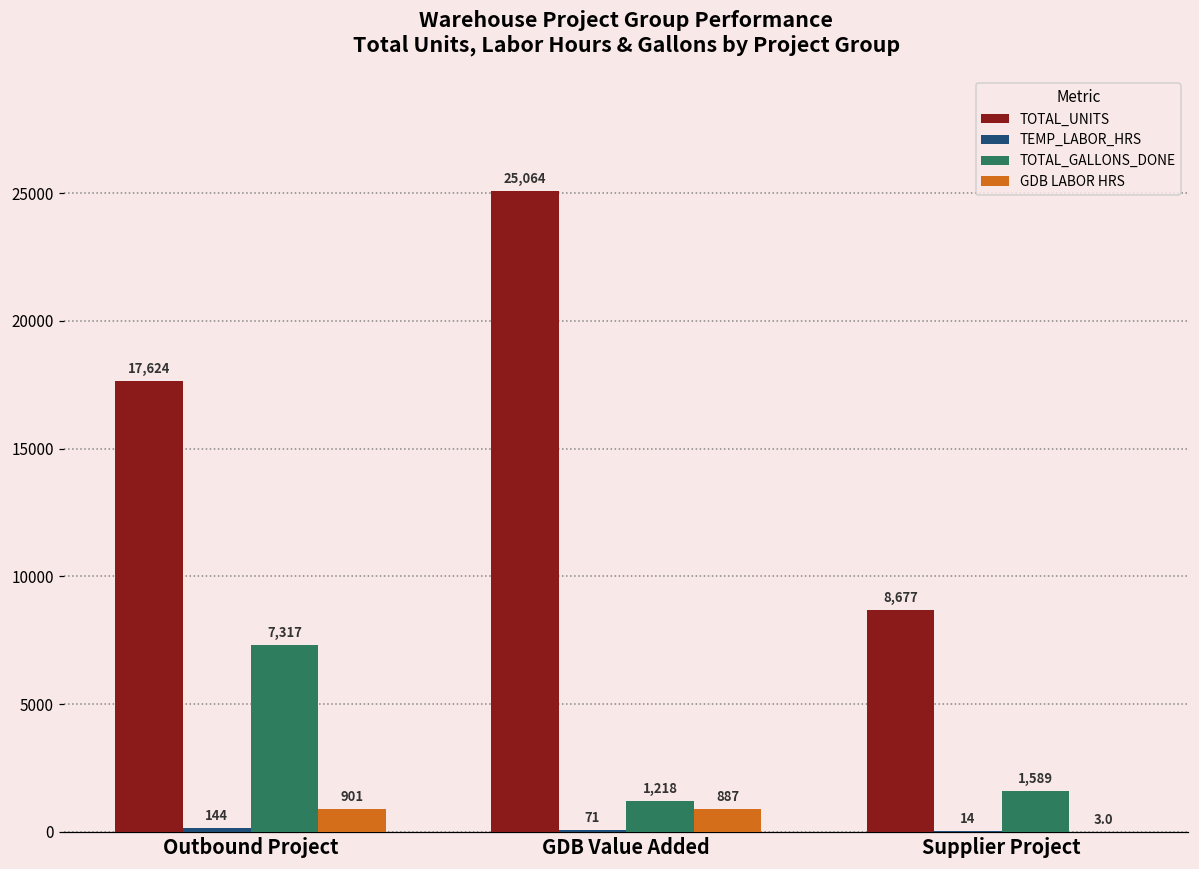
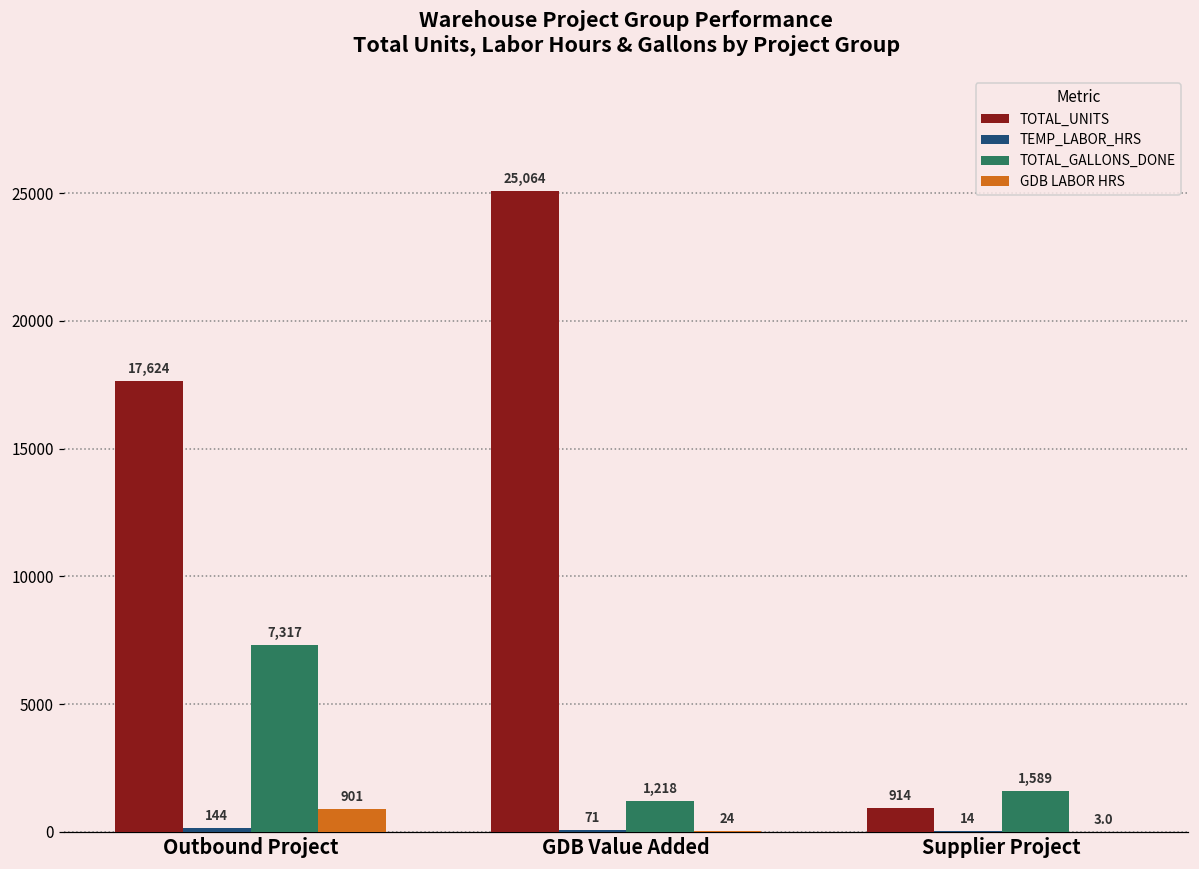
  {
    "TOTAL_UNITS": {
      "Outbound Project": "17,624",
      "GDB Value Added": "25,064",
-     "Supplier Project": "8,677"
+     "Supplier Project": "914"
    },
    "GDB LABOR HRS": {
      "Outbound Project": "901",
-     "GDB Value Added": "887",
+     "GDB Value Added": "24",
      "Supplier Project": "3.0"
    }
  }
